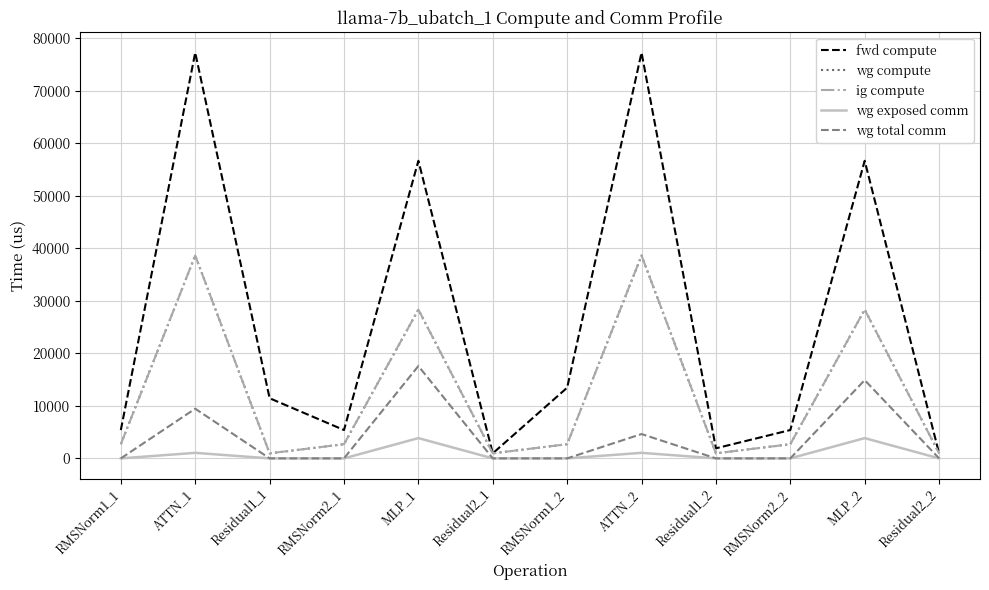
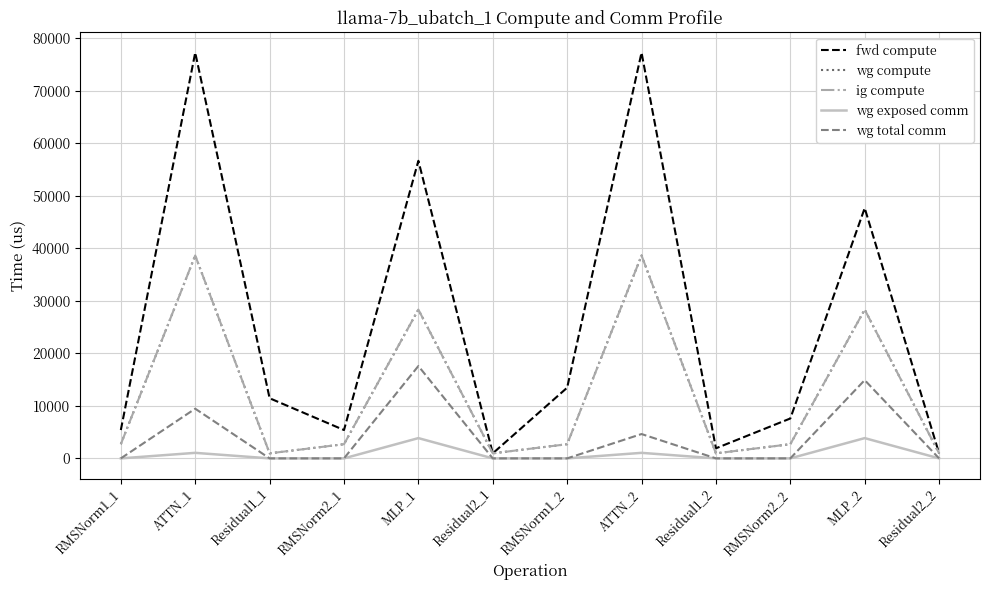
  {
    "fwd compute": {
      "RMSNorm1_1": 5000,
      "ATTN_1": 77000,
      "Residual1_1": 11000,
      "RMSNorm2_1": 5000,
      "MLP_1": 57000,
      "RMSNorm1_2": 13000,
      "ATTN_2": 77000,
      "Residual1_2": 2000,
-     "RMSNorm2_2": 5000,
-     "MLP_2": 57000
+     "RMSNorm2_2": 8000,
+     "MLP_2": 48000
    },
    "wg total comm": {
      "ATTN_1": 9000,
      "MLP_1": 18000,
      "ATTN_2": 5000,
      "MLP_2": 15000
    }
  }
